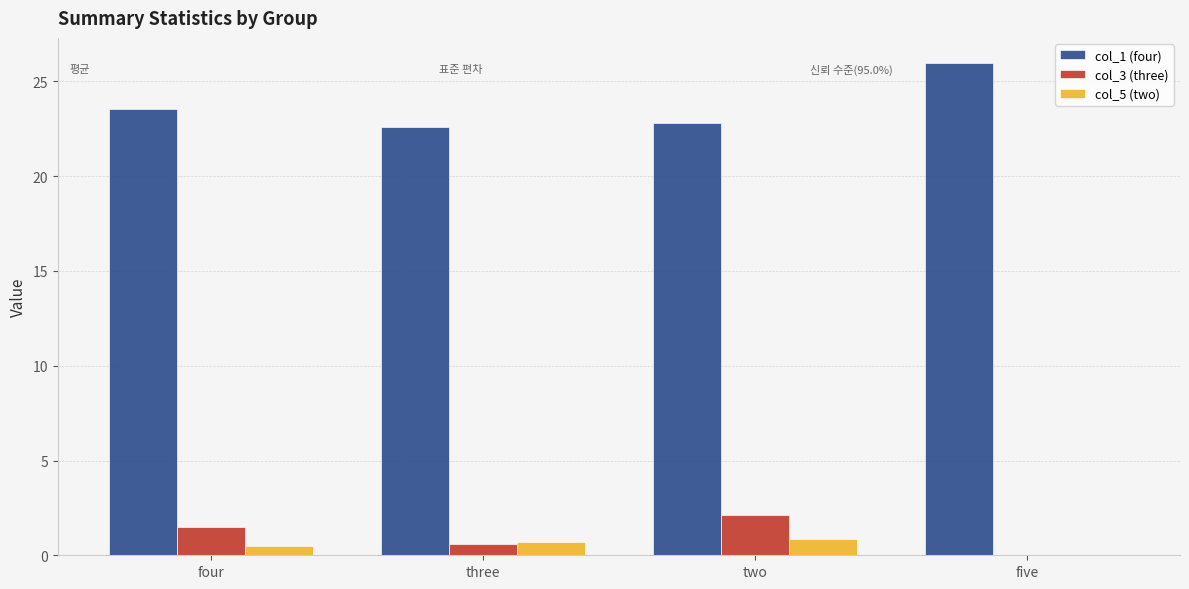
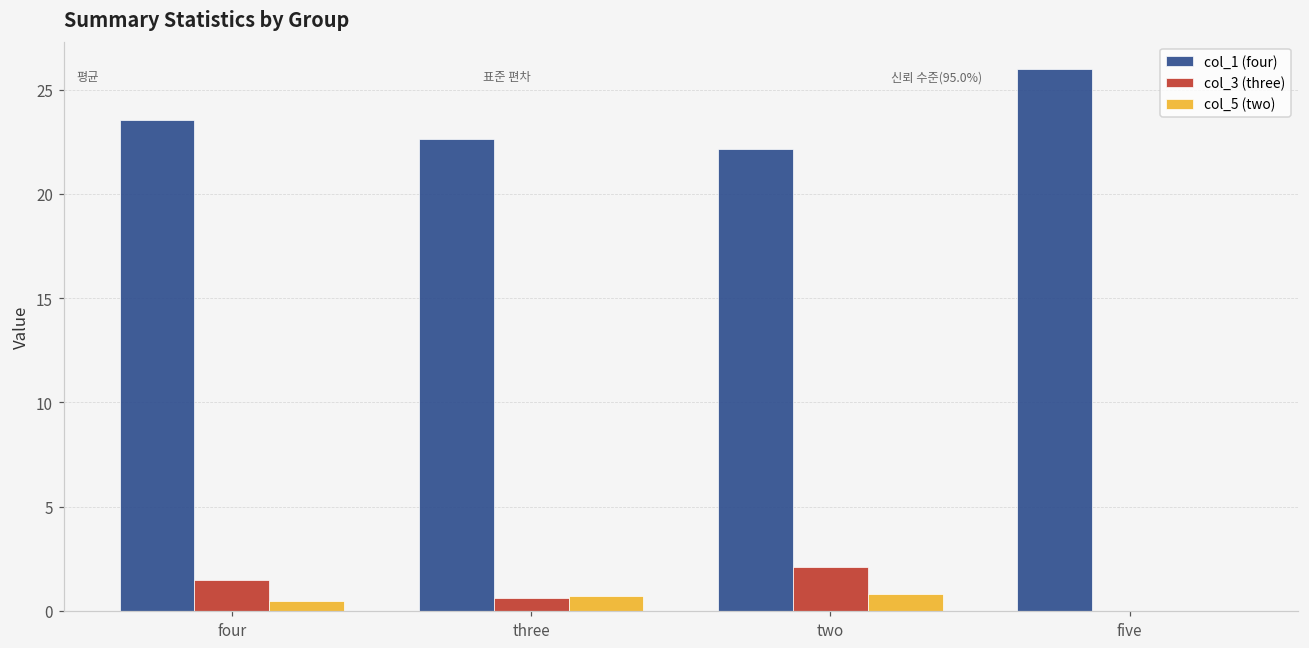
  {
    "col_1 (four)": {
      "four": 23.5,
      "three": 22.6,
-     "two": 22.8,
+     "two": 22.1,
      "five": 26.0
    },
    "col_3 (three)": {
      "four": 1.5,
      "three": 0.6,
      "two": 2.1,
      "five": 0.0
    },
    "col_5 (two)": {
      "four": 0.5,
      "three": 0.7,
      "two": 0.8,
      "five": 0.0
    }
  }
